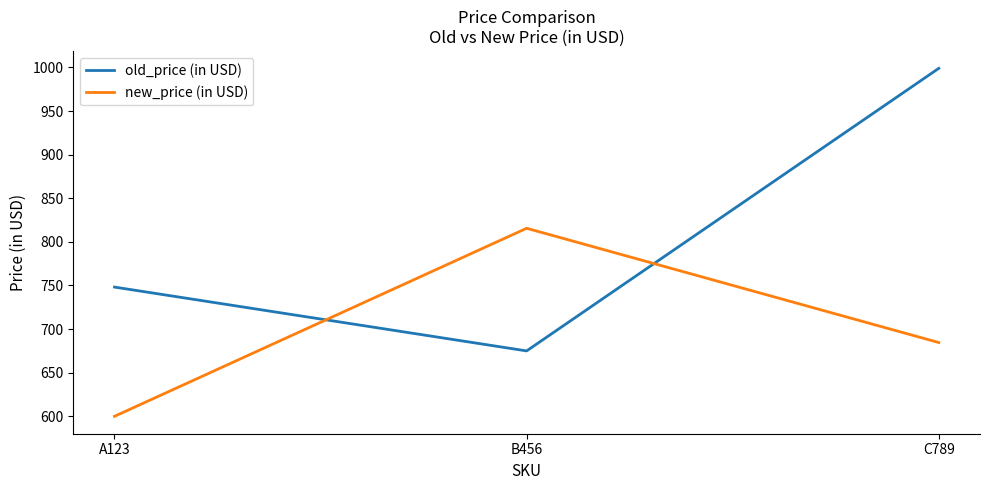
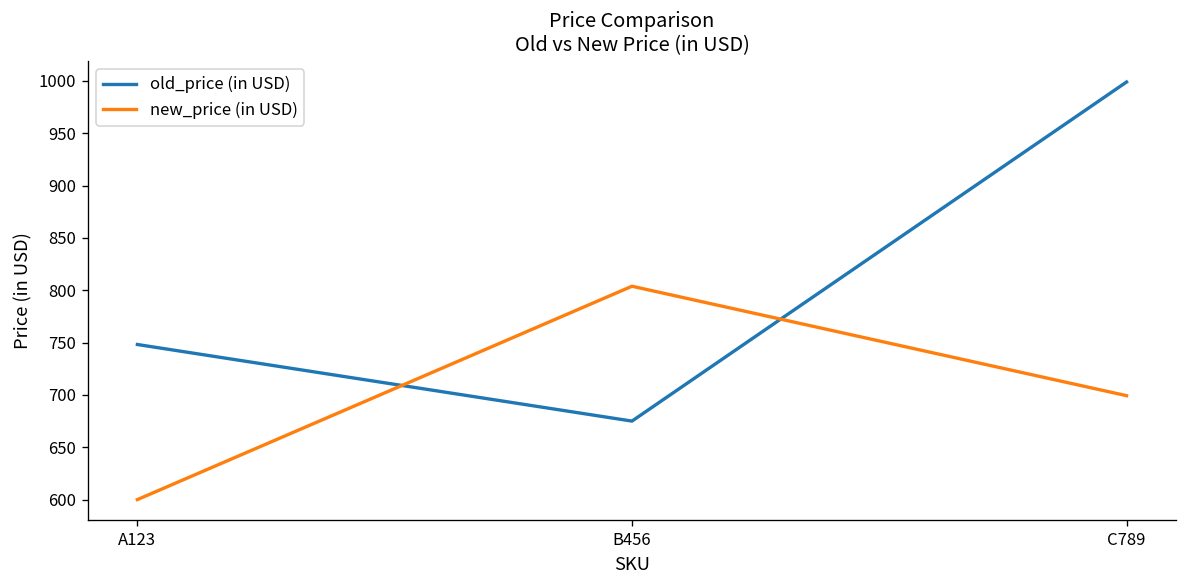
  {
    "old_price (in USD)": {
      "A123": 750,
      "B456": 680,
      "C789": 1000
    },
    "new_price (in USD)": {
      "A123": 600,
-     "B456": 820,
-     "C789": 680
+     "B456": 800,
+     "C789": 700
    }
  }
